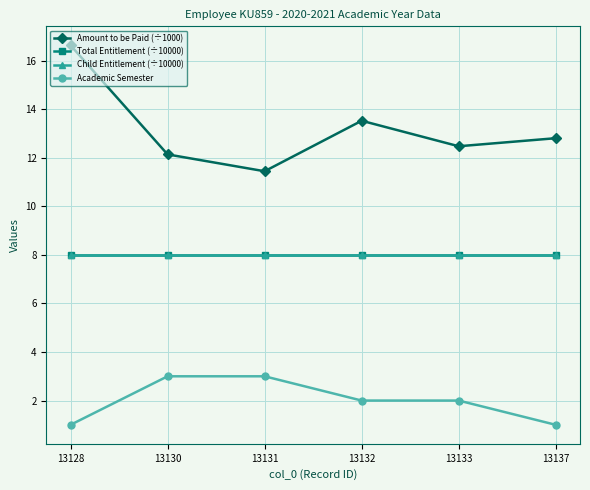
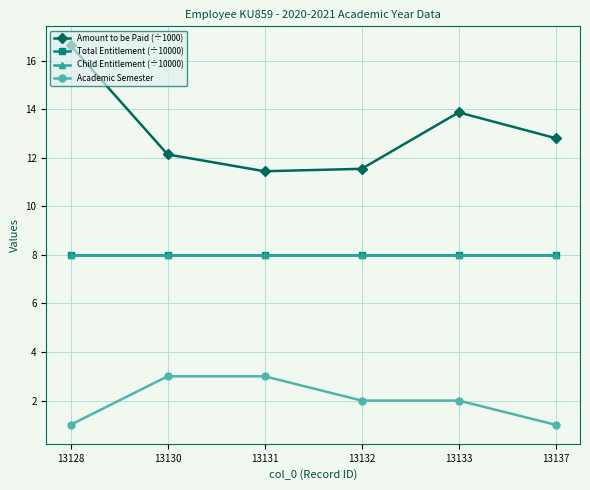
  {
    "Amount to be Paid (÷1000)": {
      "13130": 12.1,
      "13131": 11.5,
-     "13132": 13.5,
-     "13133": 12.5,
+     "13132": 11.6,
+     "13133": 13.9,
      "13137": 12.8
    }
  }
